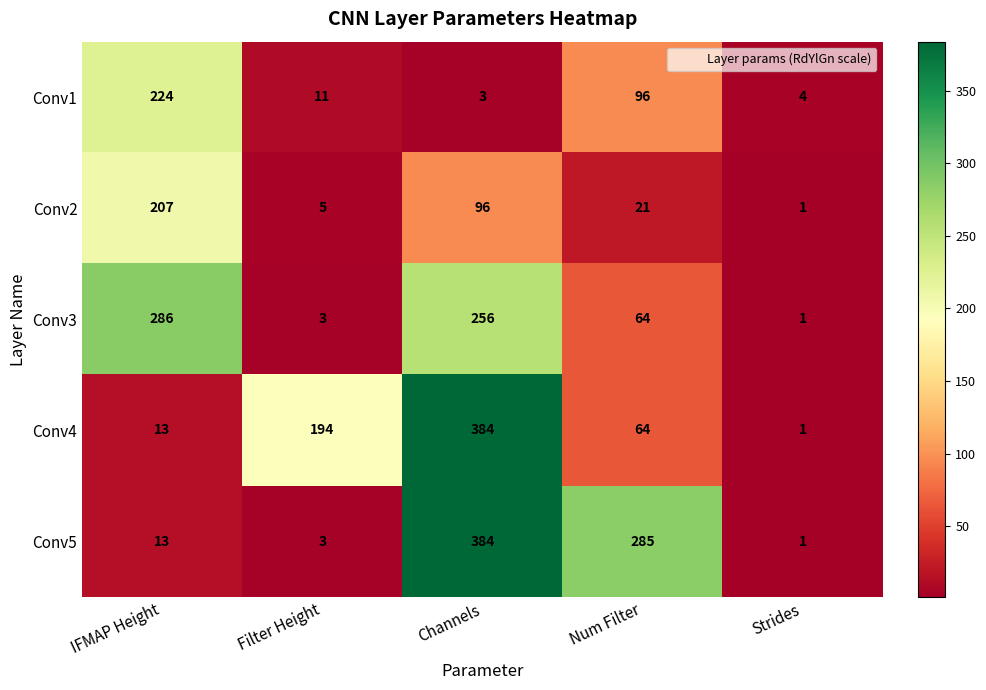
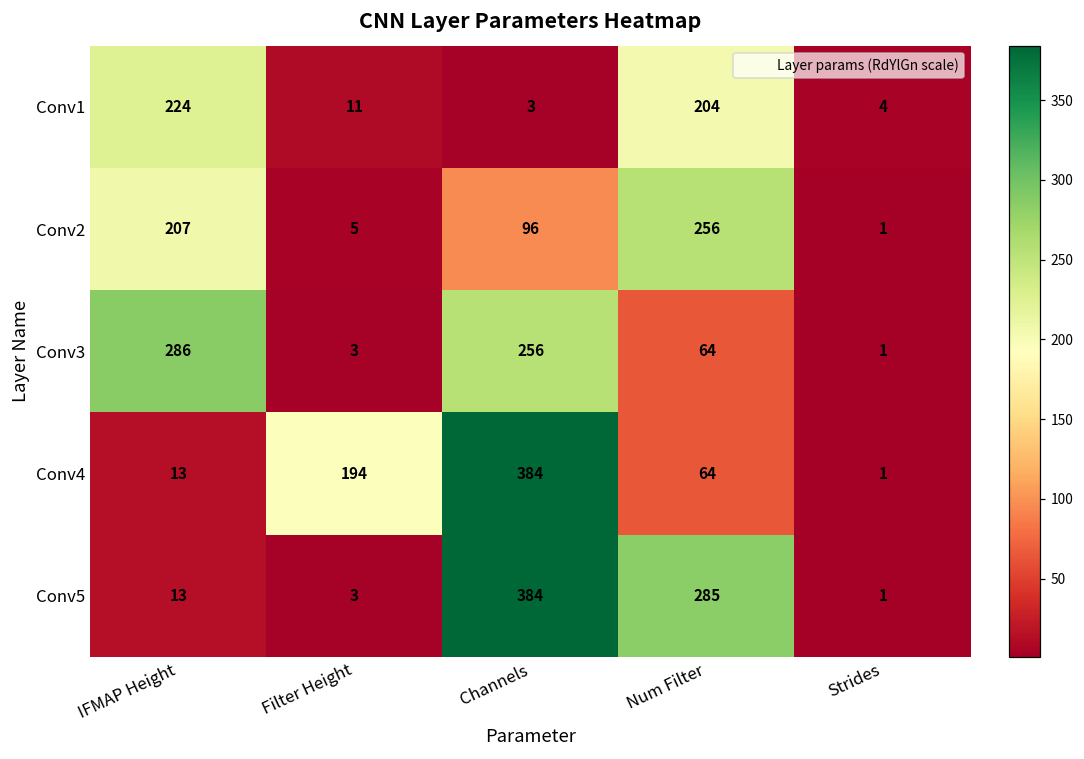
  {
    "Conv1": {
      "IFMAP Height": 224,
      "Filter Height": 11,
      "Channels": 3,
-     "Num Filter": 96,
+     "Num Filter": 204,
      "Strides": 4
    },
    "Conv2": {
      "IFMAP Height": 207,
      "Filter Height": 5,
      "Channels": 96,
-     "Num Filter": 21,
+     "Num Filter": 256,
      "Strides": 1
    },
    "Conv3": {
      "IFMAP Height": 286,
      "Filter Height": 3,
      "Channels": 256,
      "Num Filter": 64,
      "Strides": 1
    },
    "Conv4": {
      "IFMAP Height": 13,
      "Filter Height": 194,
      "Channels": 384,
      "Num Filter": 64,
      "Strides": 1
    },
    "Conv5": {
      "IFMAP Height": 13,
      "Filter Height": 3,
      "Channels": 384,
      "Num Filter": 285,
      "Strides": 1
    }
  }
